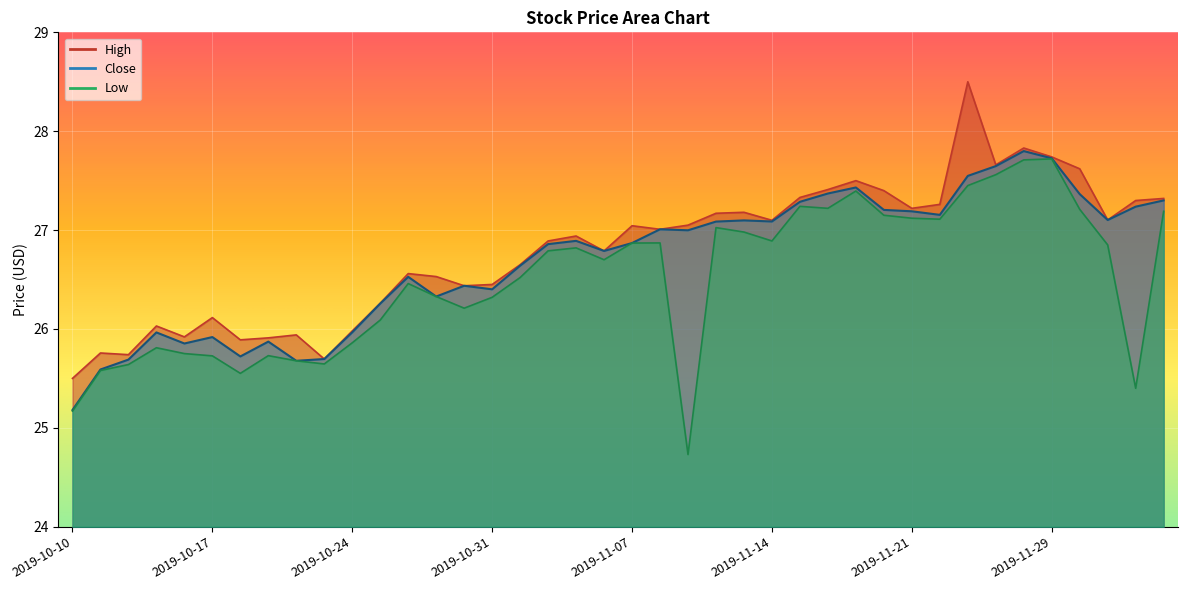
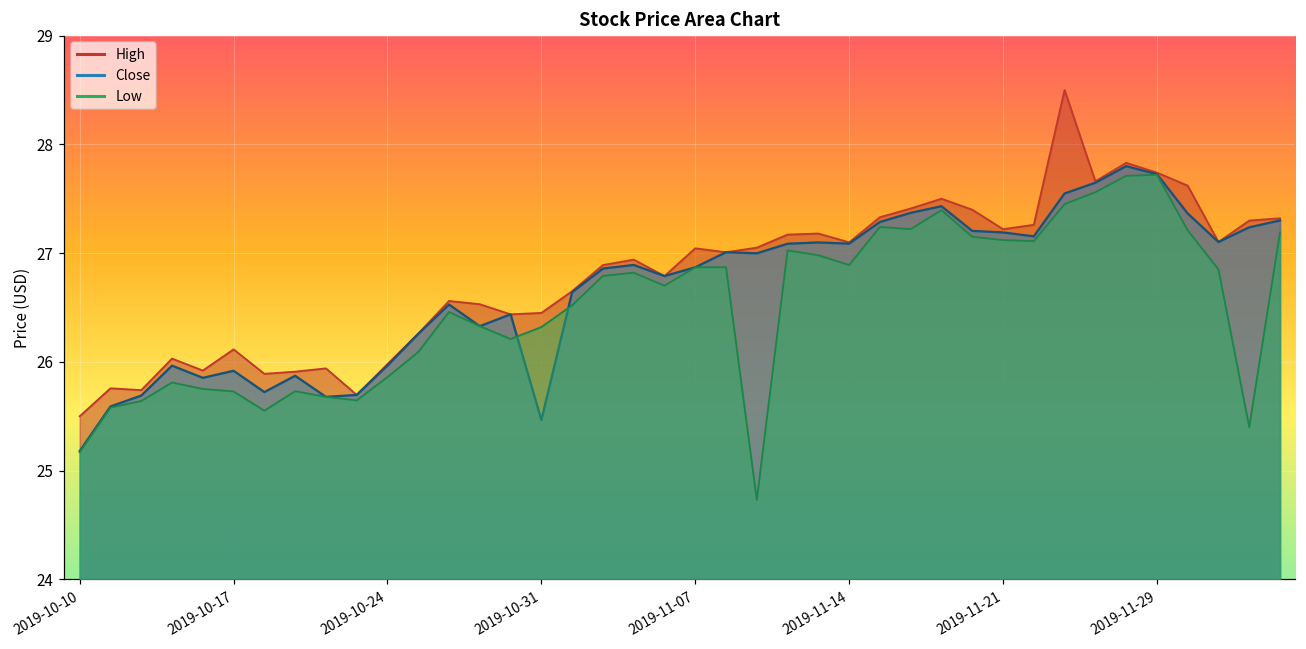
  {
    "High": {
      "2019-10-10": 25.5,
      "2019-10-17": 26.1,
      "2019-10-31": 26.5,
      "2019-11-07": 27.0,
      "2019-11-21": 27.2
    },
    "Close": {
      "2019-10-17": 25.9,
-     "2019-10-31": 26.4,
+     "2019-10-31": 25.5,
      "2019-11-21": 27.2
    },
    "Low": {
      "2019-10-17": 25.7,
      "2019-10-24": 25.9,
      "2019-10-31": 26.3,
      "2019-11-14": 26.9,
      "2019-11-21": 27.1
    }
  }
